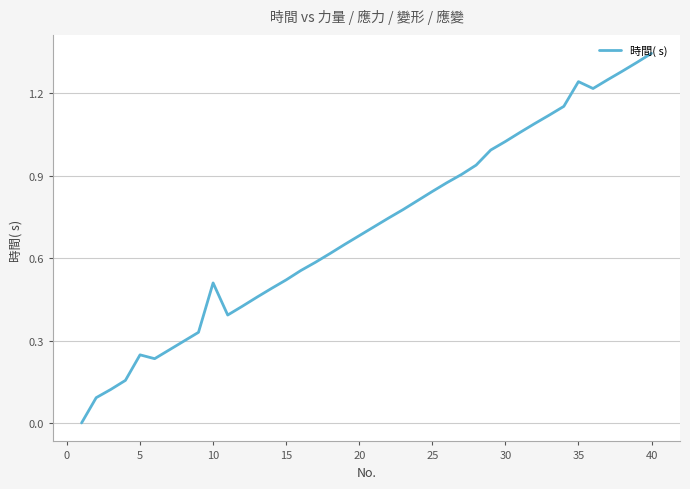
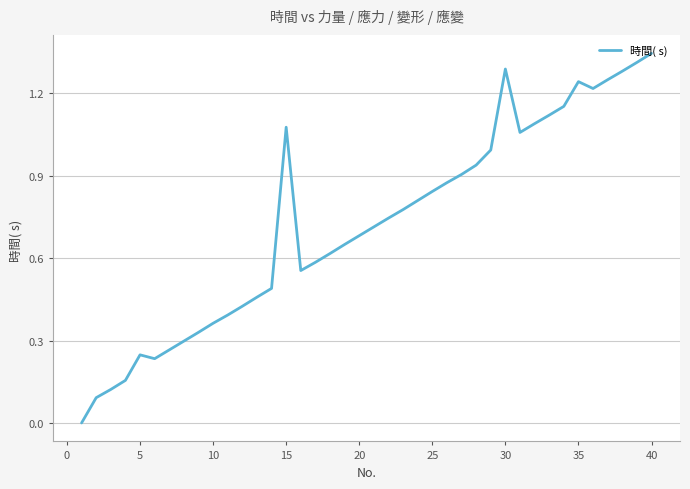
  {
    "5": 0.25,
-   "10": 0.51,
-   "15": 0.52,
+   "10": 0.36,
+   "15": 1.08,
    "20": 0.68,
    "25": 0.84,
-   "30": 1.03,
+   "30": 1.29,
    "35": 1.24,
    "40": 1.35
  }
